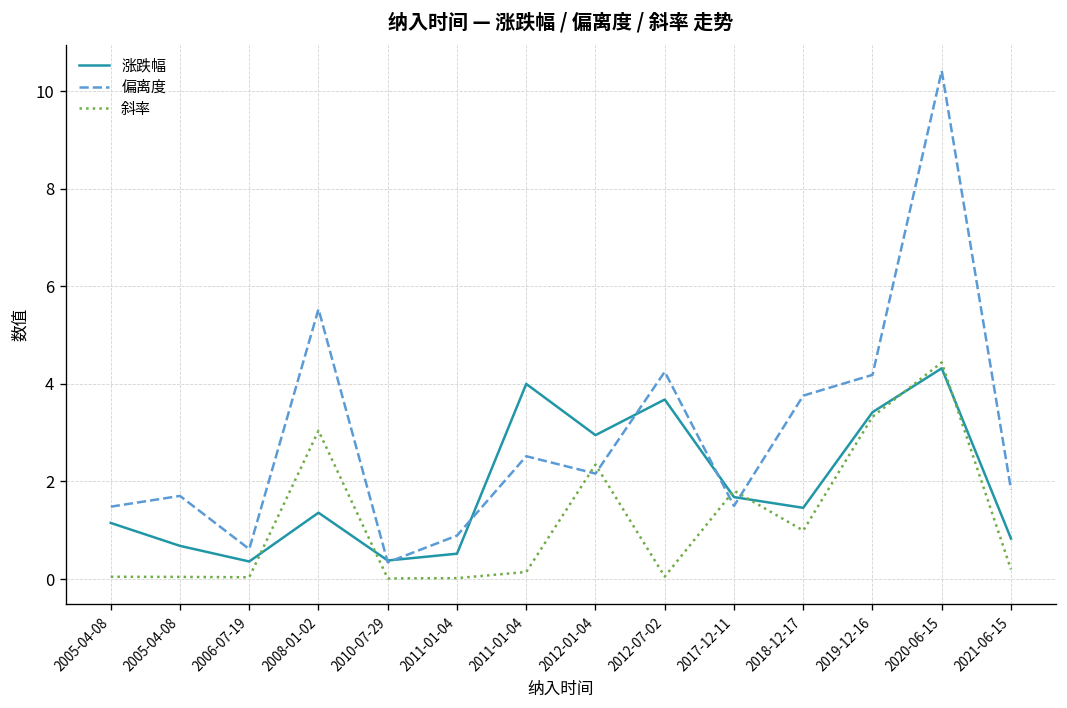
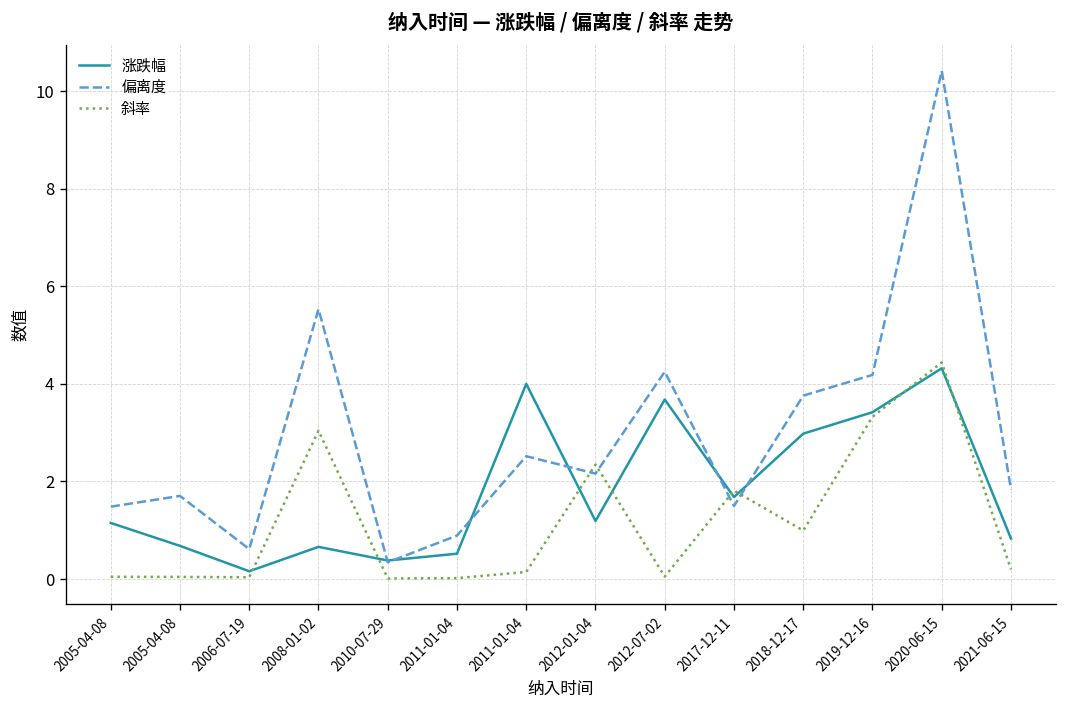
  {
    "涨跌幅": {
-     "2006-07-19": 0.4,
-     "2008-01-02": 1.4,
-     "2012-01-04": 3.0,
+     "2006-07-19": 0.2,
+     "2008-01-02": 0.7,
+     "2012-01-04": 1.2,
      "2012-07-02": 3.7,
      "2017-12-11": 1.7,
-     "2018-12-17": 1.5,
+     "2018-12-17": 3.0,
      "2019-12-16": 3.4,
      "2020-06-15": 4.3,
      "2021-06-15": 0.8
    },
    "偏离度": {
      "2006-07-19": 0.6,
      "2008-01-02": 5.5,
      "2012-01-04": 2.2,
      "2012-07-02": 4.2,
      "2017-12-11": 1.5,
      "2018-12-17": 3.8,
      "2019-12-16": 4.2,
      "2020-06-15": 10.4,
      "2021-06-15": 1.8
    },
    "斜率": {
      "2006-07-19": 0.0,
      "2008-01-02": 3.0,
      "2010-07-29": 0.0,
      "2012-01-04": 2.3,
      "2012-07-02": 0.1,
      "2017-12-11": 1.8,
      "2018-12-17": 1.0,
      "2019-12-16": 3.3,
      "2020-06-15": 4.4,
      "2021-06-15": 0.2
    }
  }
